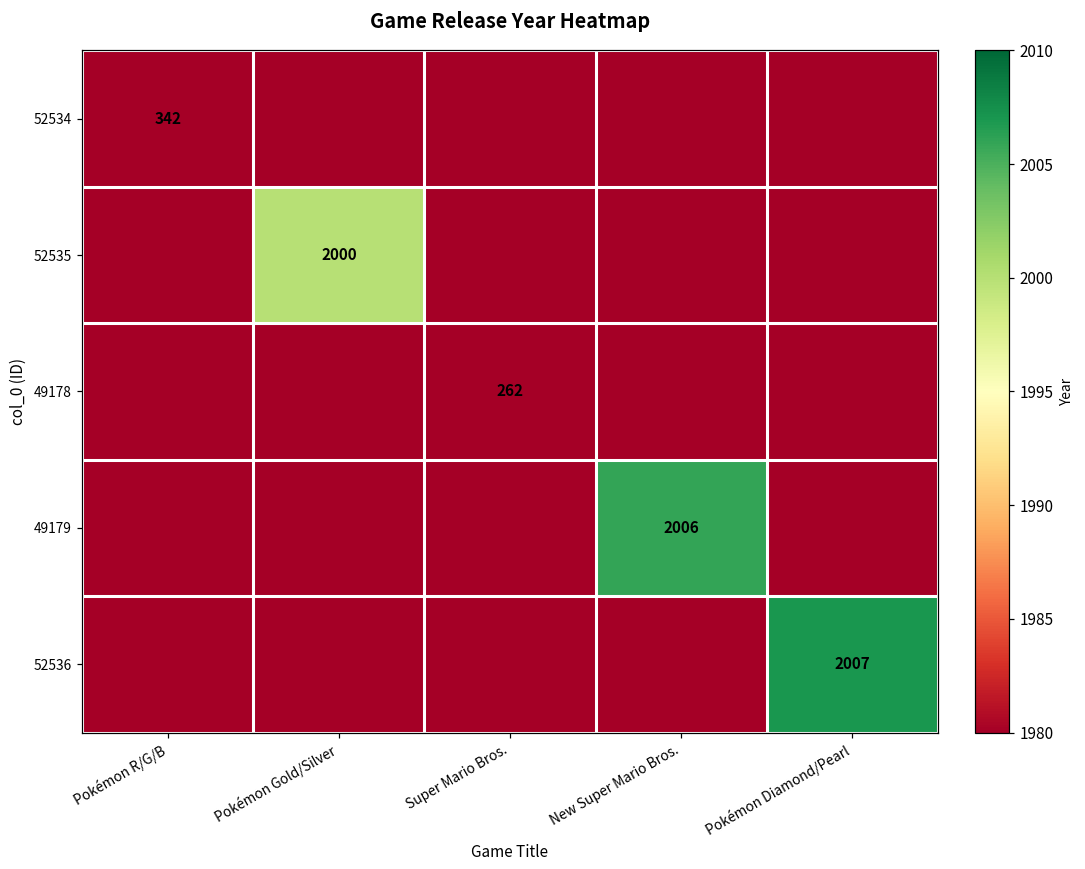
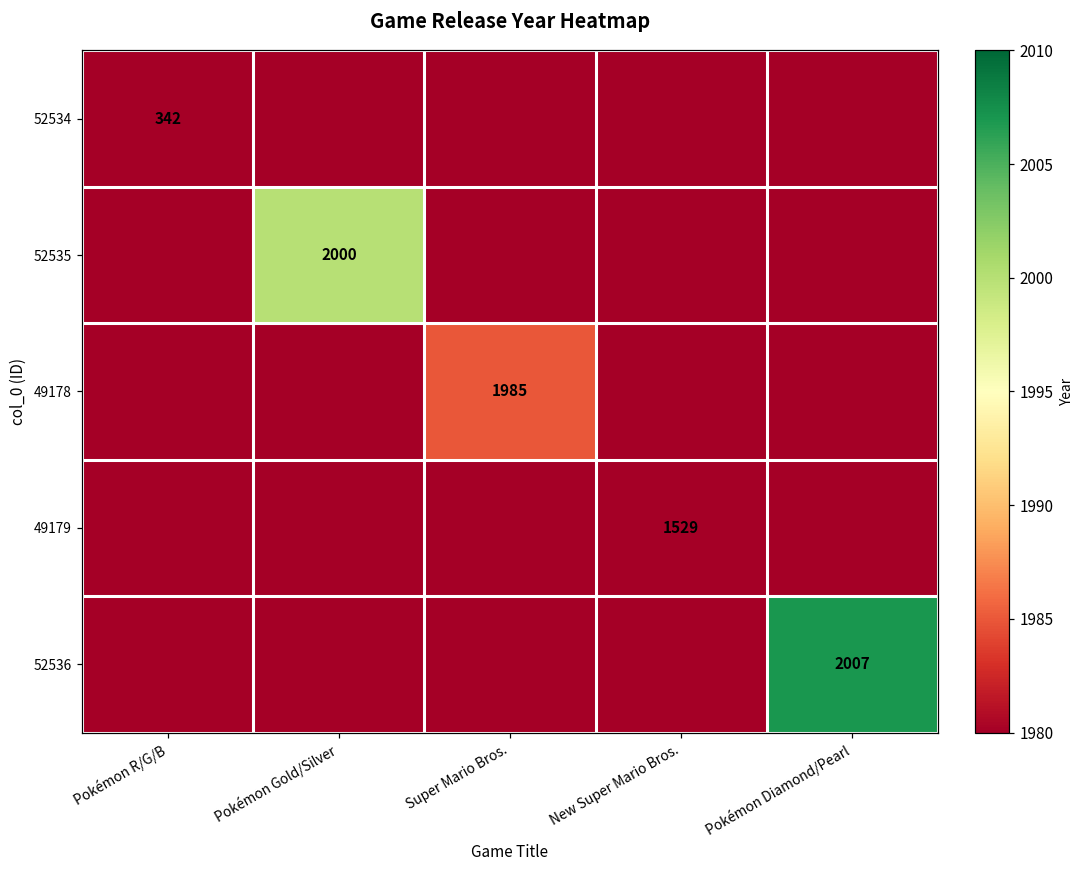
  {
    "52534": {
      "Pokémon R/G/B": 342
    },
    "52535": {
      "Pokémon Gold/Silver": 2000
    },
    "49178": {
-     "Super Mario Bros.": 262
+     "Super Mario Bros.": 1985
    },
    "49179": {
-     "New Super Mario Bros.": 2006
+     "New Super Mario Bros.": 1529
    },
    "52536": {
      "Pokémon Diamond/Pearl": 2007
    }
  }
